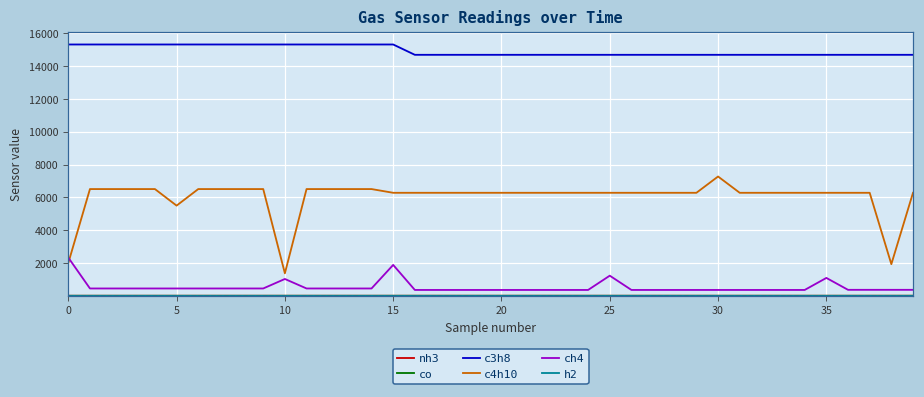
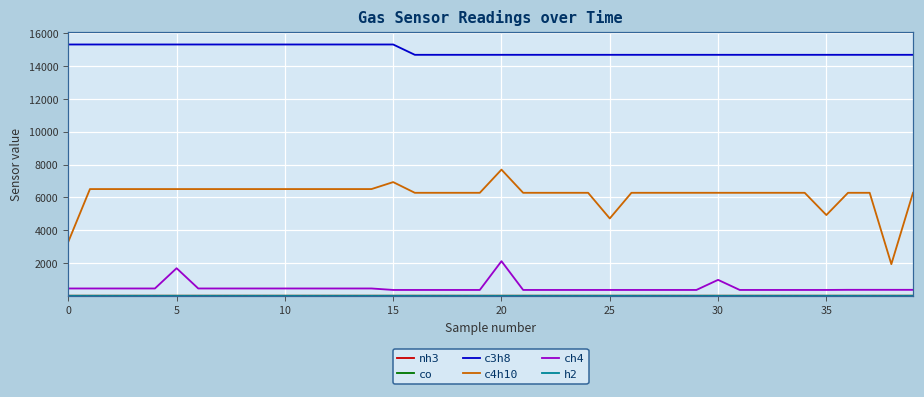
  {
    "h2": {
      "0": 0,
      "5": 0,
      "10": 0,
      "15": 0,
      "20": 0,
      "25": 0,
      "30": 0,
      "35": 0
    },
    "c3h8": {
      "0": 15300,
      "5": 15300,
      "10": 15300,
      "15": 15300,
      "20": 14700,
      "25": 14700,
      "30": 14700,
      "35": 14700
    },
    "c4h10": {
-     "0": 2000,
-     "5": 5500,
-     "10": 1400,
-     "15": 6300,
-     "20": 6300,
-     "25": 6300,
-     "30": 7300,
-     "35": 6300
+     "0": 3300,
+     "5": 6500,
+     "10": 6500,
+     "15": 6900,
+     "20": 7700,
+     "25": 4700,
+     "30": 6300,
+     "35": 4900
    },
    "ch4": {
-     "0": 2300,
-     "5": 500,
-     "10": 1000,
-     "15": 1900,
-     "20": 400,
-     "25": 1200,
-     "30": 400,
-     "35": 1100
+     "0": 500,
+     "5": 1700,
+     "10": 500,
+     "15": 400,
+     "20": 2100,
+     "25": 400,
+     "30": 1000,
+     "35": 400
    }
  }
